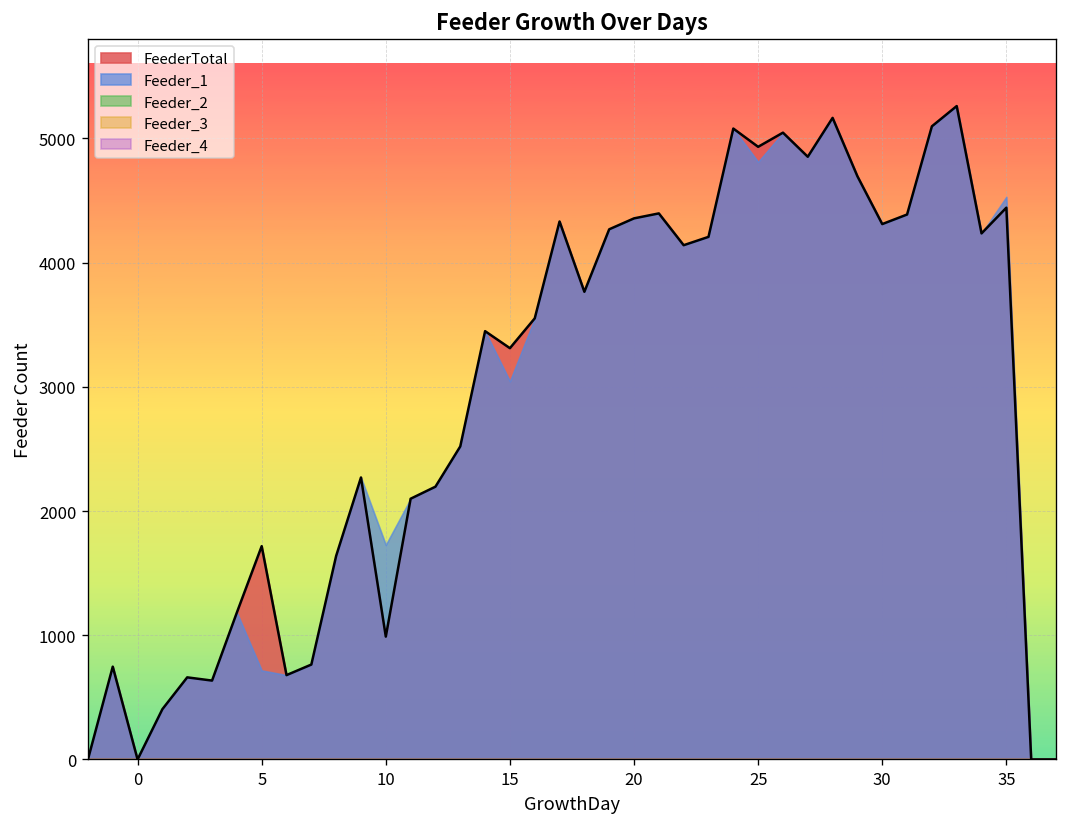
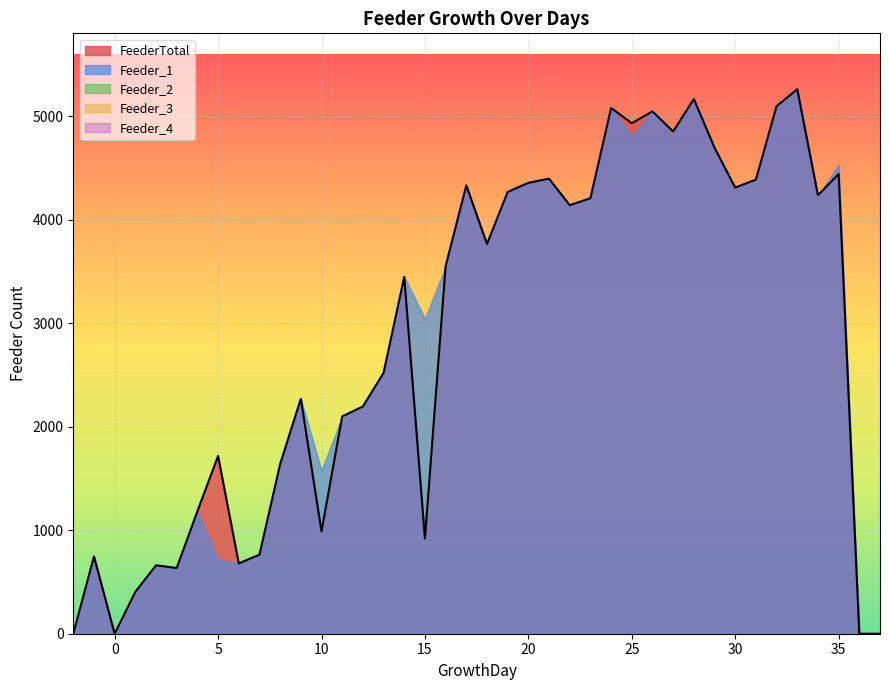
  {
    "FeederTotal": {
      "5": 1720,
      "10": 990,
-     "15": 3310,
+     "15": 920,
      "25": 4930,
      "35": 4440
    },
    "Feeder_1": {
      "5": 720,
-     "10": 1730,
+     "10": 1580,
      "15": 3050,
      "25": 4810,
      "35": 4530
    },
    "Feeder_4": {
      "5": 0,
      "10": 0,
      "15": 0,
      "20": 0,
      "25": 0,
      "30": 0,
      "35": 0
    }
  }
